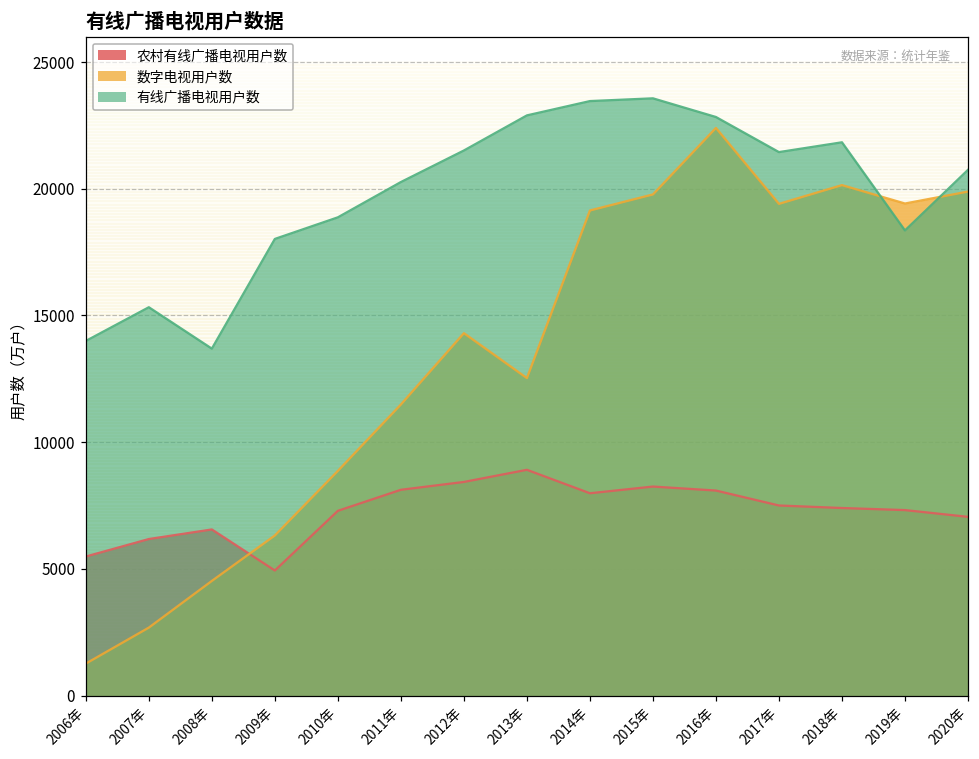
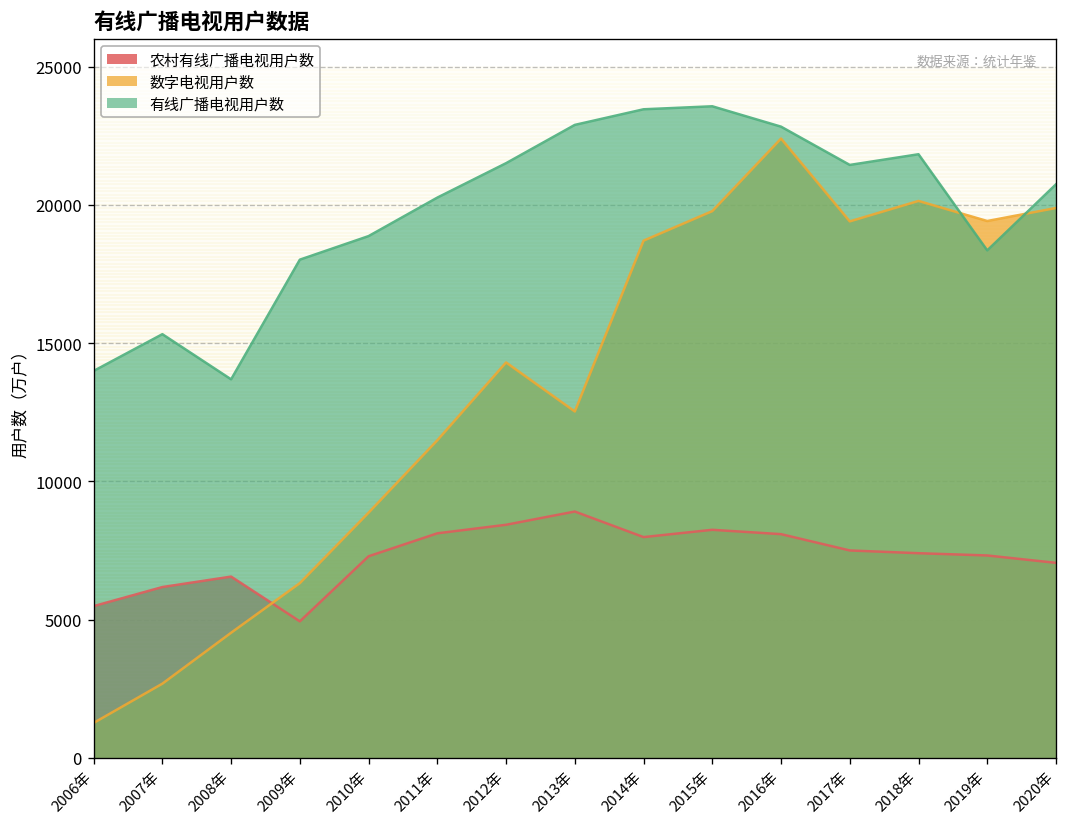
  {
    "农村有线广播电视用户数": {
      "2006年": 5500,
      "2007年": 6200,
      "2008年": 6600,
      "2009年": 4900,
      "2010年": 7300,
      "2011年": 8100,
      "2012年": 8400,
      "2013年": 8900,
      "2014年": 8000,
      "2015年": 8300,
      "2016年": 8100,
      "2017年": 7500,
      "2018年": 7400,
      "2019年": 7300,
      "2020年": 7100
    },
    "数字电视用户数": {
      "2006年": 1300,
      "2007年": 2700,
      "2008年": 4500,
      "2009年": 6300,
      "2010年": 8900,
      "2011年": 11500,
      "2012年": 14300,
      "2013年": 12500,
-     "2014年": 19100,
+     "2014年": 18700,
      "2015年": 19800,
      "2016年": 22400,
      "2017年": 19400,
      "2018年": 20100,
      "2019年": 19400,
      "2020年": 19900
    },
    "有线广播电视用户数": {
      "2006年": 14000,
      "2007年": 15300,
      "2008年": 13700,
      "2009年": 18000,
      "2010年": 18900,
      "2011年": 20300,
      "2012年": 21500,
      "2013年": 22900,
      "2014年": 23500,
      "2015年": 23600,
      "2016年": 22800,
      "2017年": 21400,
      "2018年": 21800,
      "2019年": 18400,
      "2020年": 20700
    }
  }
